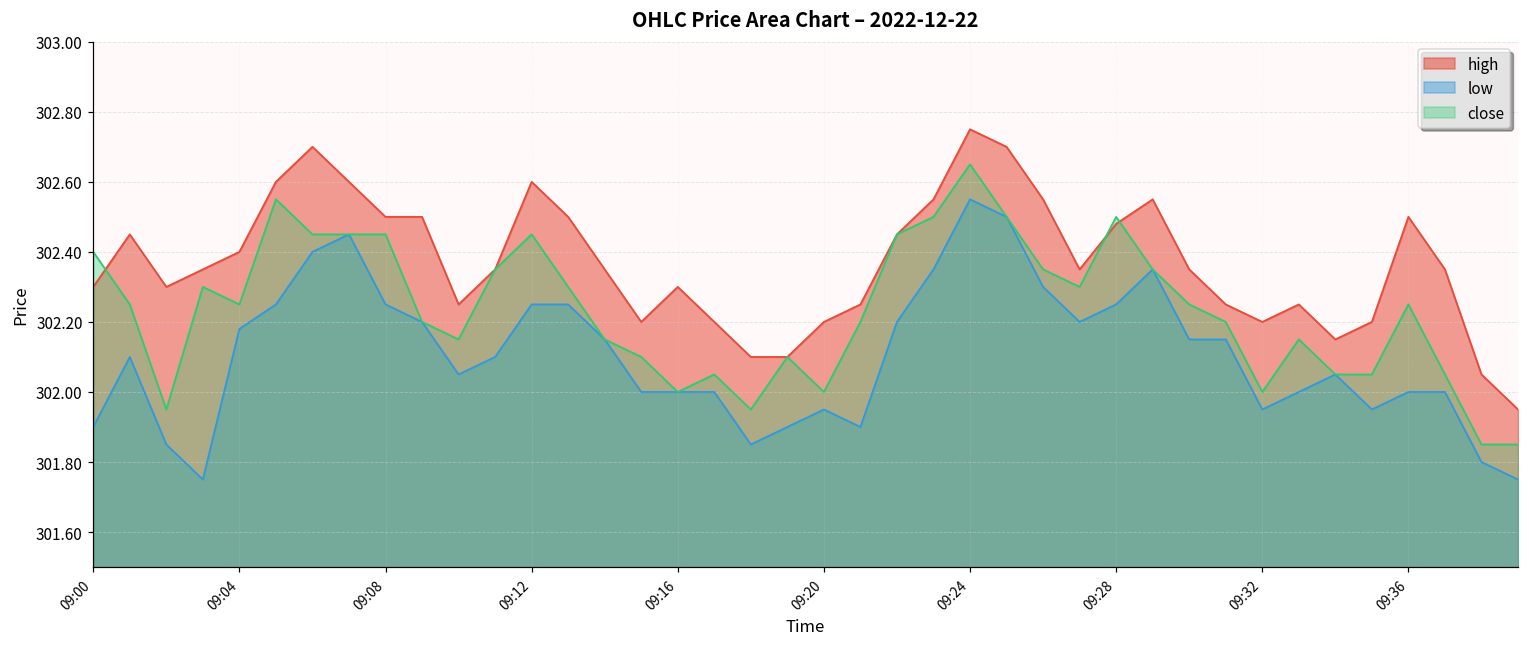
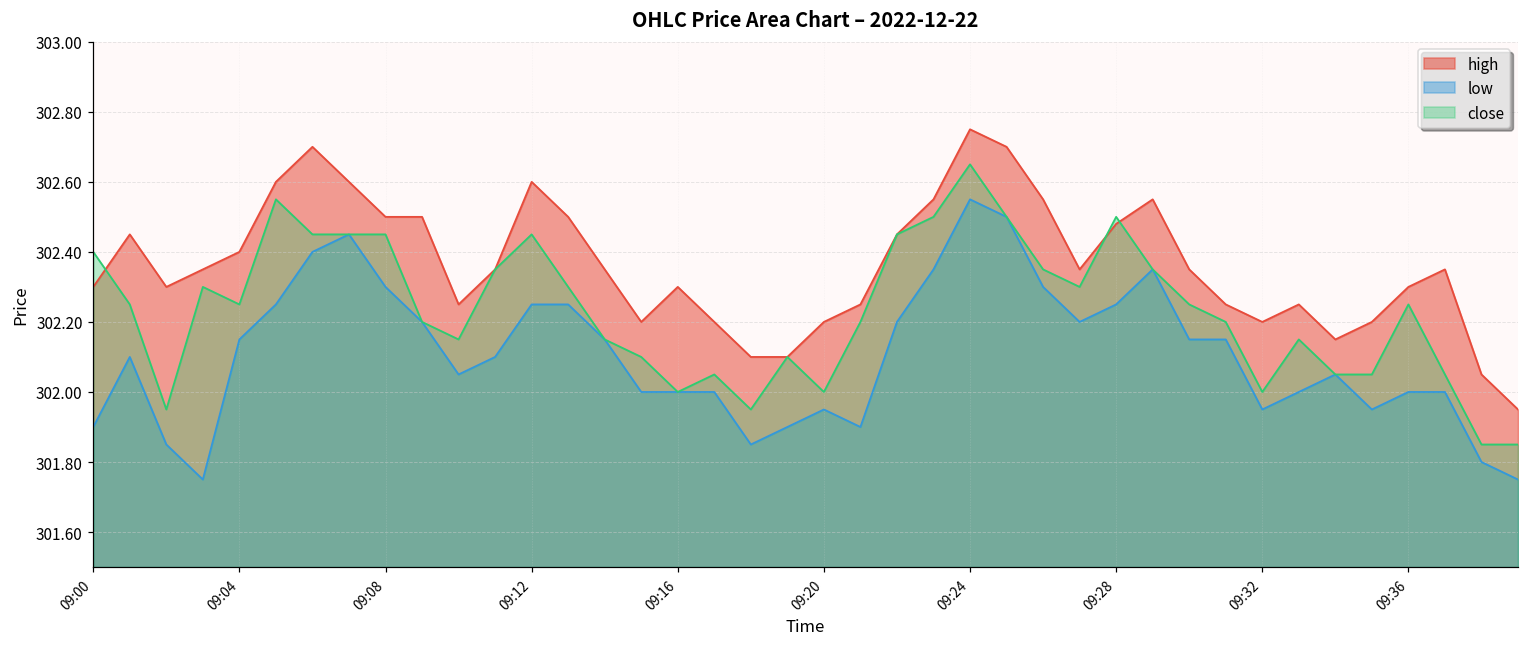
  {
    "high": {
      "09:00": 302.3,
      "09:04": 302.4,
      "09:08": 302.5,
      "09:12": 302.6,
      "09:16": 302.3,
      "09:20": 302.2,
      "09:24": 302.75,
      "09:28": 302.48,
      "09:32": 302.2,
-     "09:36": 302.5
+     "09:36": 302.3
    },
    "low": {
      "09:00": 301.90,
-     "09:04": 302.18,
-     "09:08": 302.25,
+     "09:04": 302.15,
+     "09:08": 302.30,
      "09:12": 302.25,
      "09:20": 301.95,
      "09:24": 302.55,
      "09:28": 302.25,
      "09:32": 301.95,
      "09:36": 302.00
    },
    "close": {
      "09:00": 302.40,
      "09:04": 302.25,
      "09:08": 302.45,
      "09:12": 302.45,
      "09:20": 302.00,
      "09:24": 302.65,
      "09:28": 302.50,
      "09:32": 302.00,
      "09:36": 302.25
    }
  }
